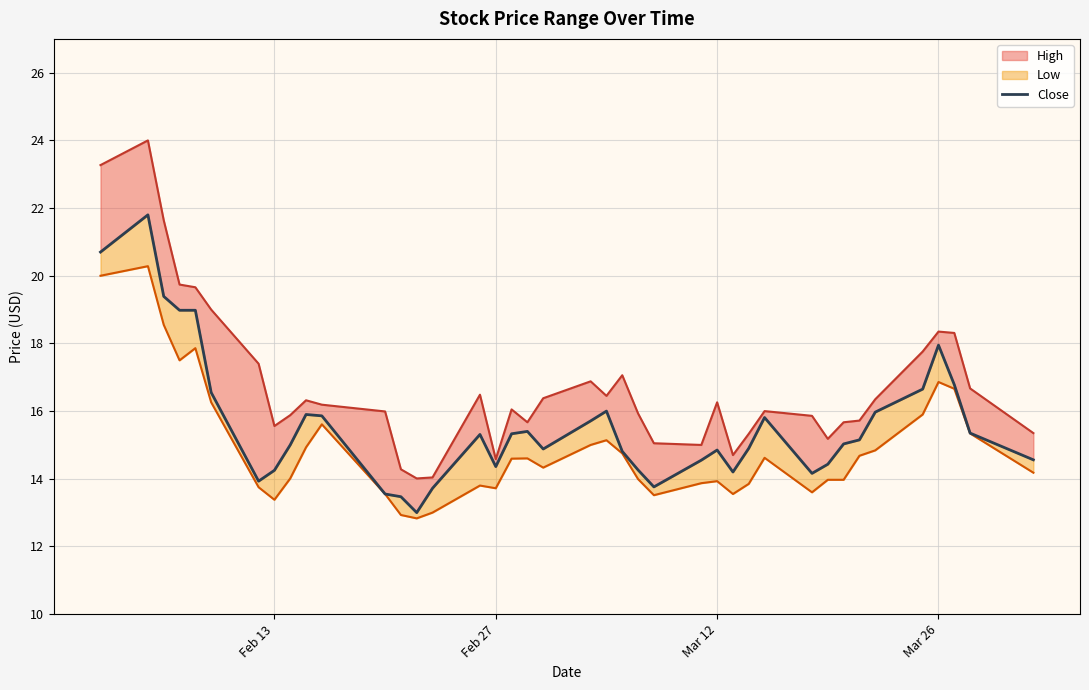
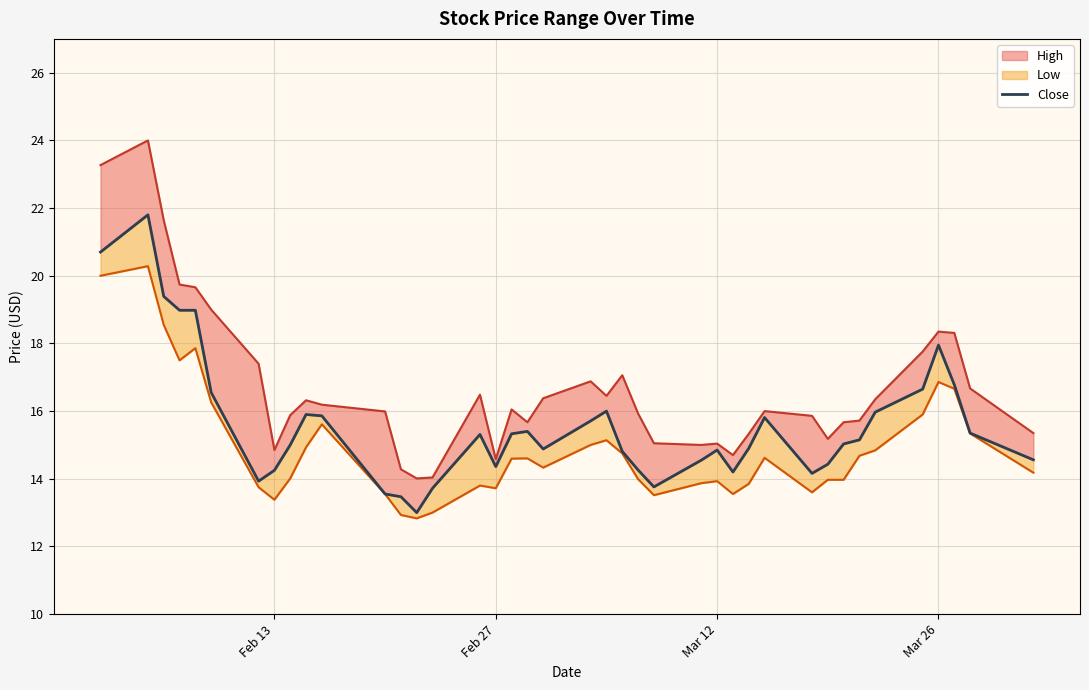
  {
    "High": {
-     "Feb 13": 15.6,
+     "Feb 13": 14.9,
      "Feb 27": 14.6,
-     "Mar 12": 16.3,
+     "Mar 12": 15.0,
      "Mar 26": 18.4
    },
    "Low": {
      "Feb 13": 14.3,
      "Feb 27": 14.4,
      "Mar 12": 14.9,
      "Mar 26": 18.0
    }
  }
